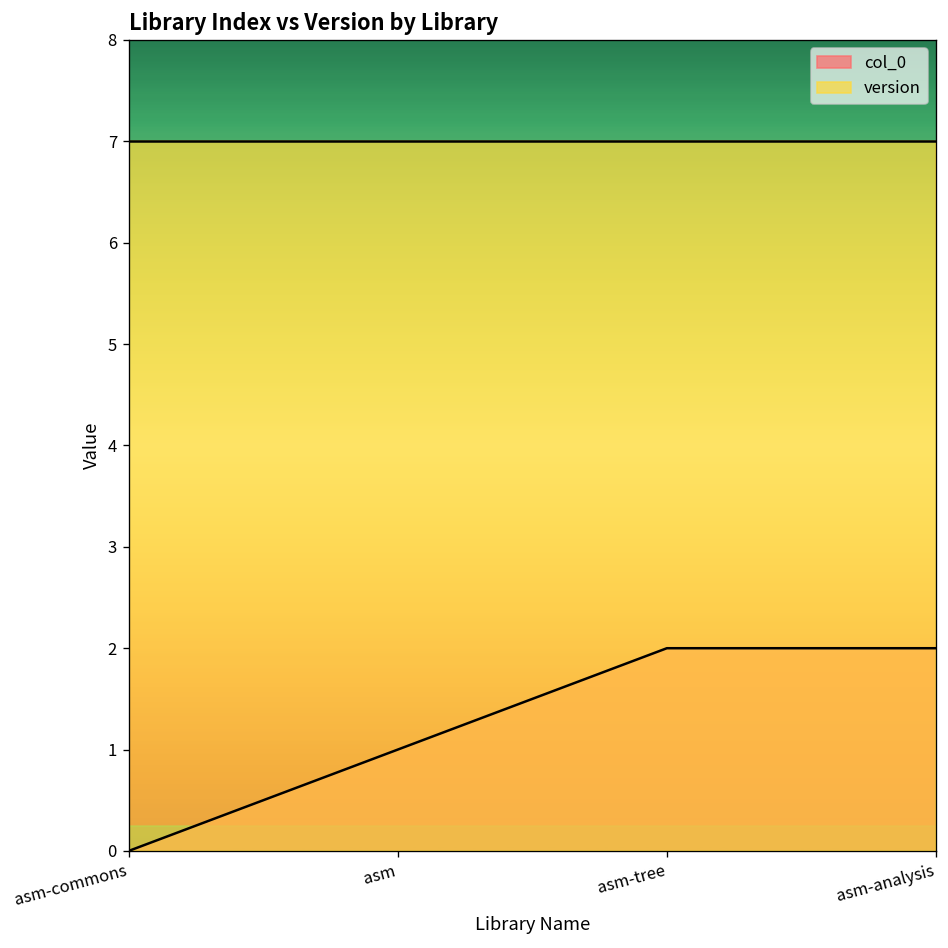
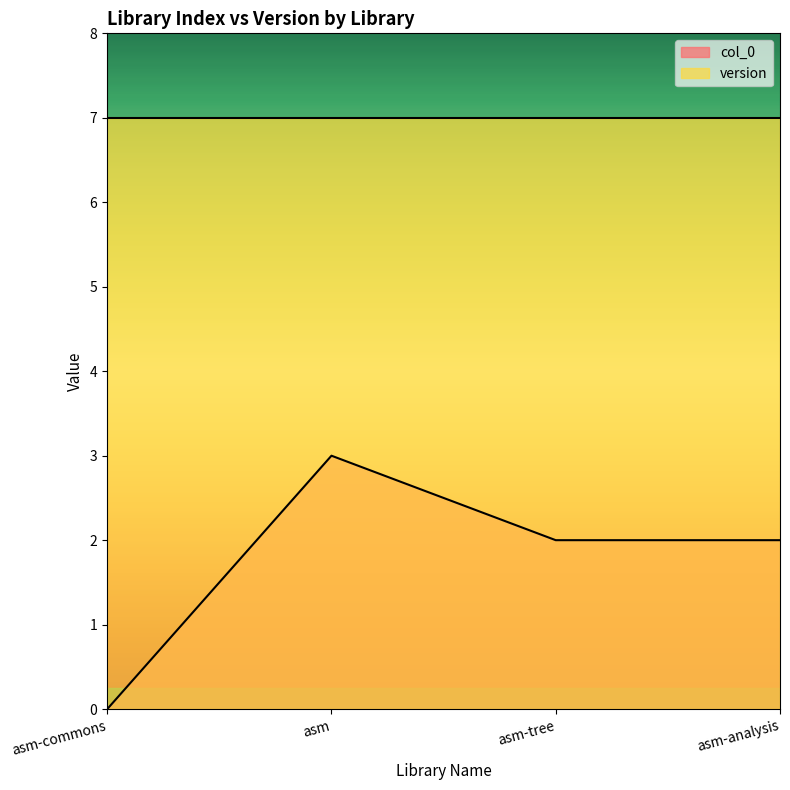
  {
    "col_0": {
-     "asm": 1,
+     "asm": 3,
      "asm-tree": 2,
      "asm-analysis": 2
    },
    "version": {
      "asm-commons": 7,
      "asm": 7,
      "asm-tree": 7,
      "asm-analysis": 7
    }
  }
